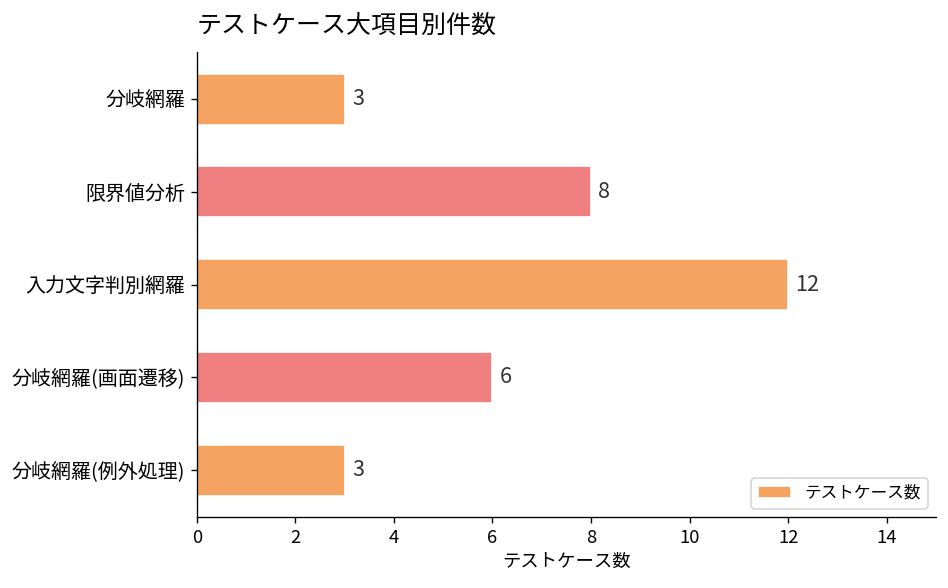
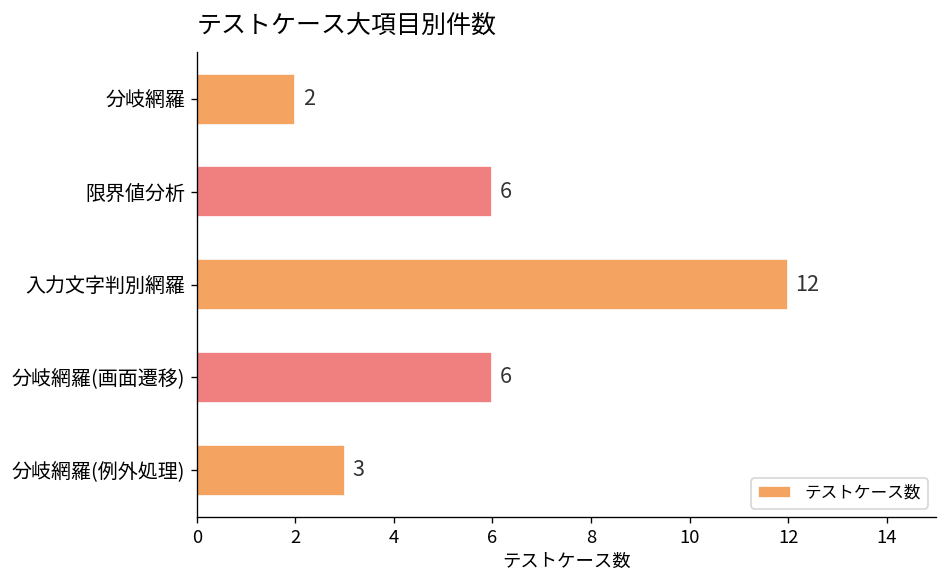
  {
-   "分岐網羅": 3,
-   "限界値分析": 8,
+   "分岐網羅": 2,
+   "限界値分析": 6,
    "入力文字判別網羅": 12,
    "分岐網羅(画面遷移)": 6,
    "分岐網羅(例外処理)": 3
  }
